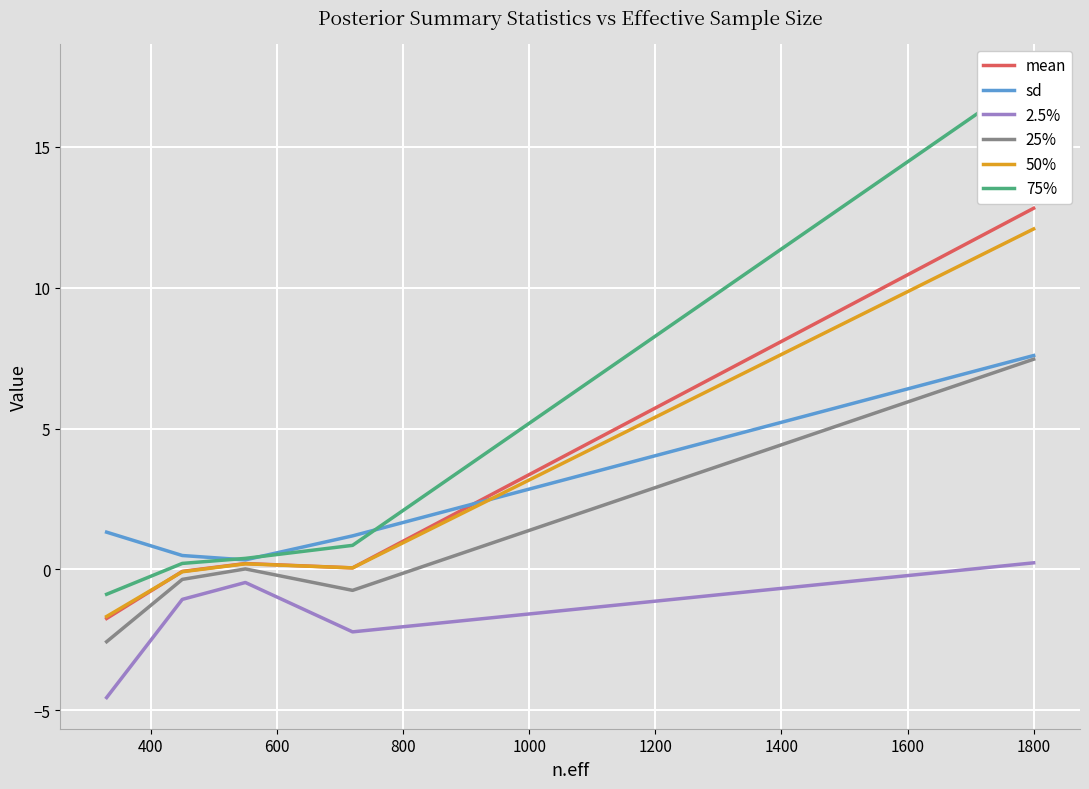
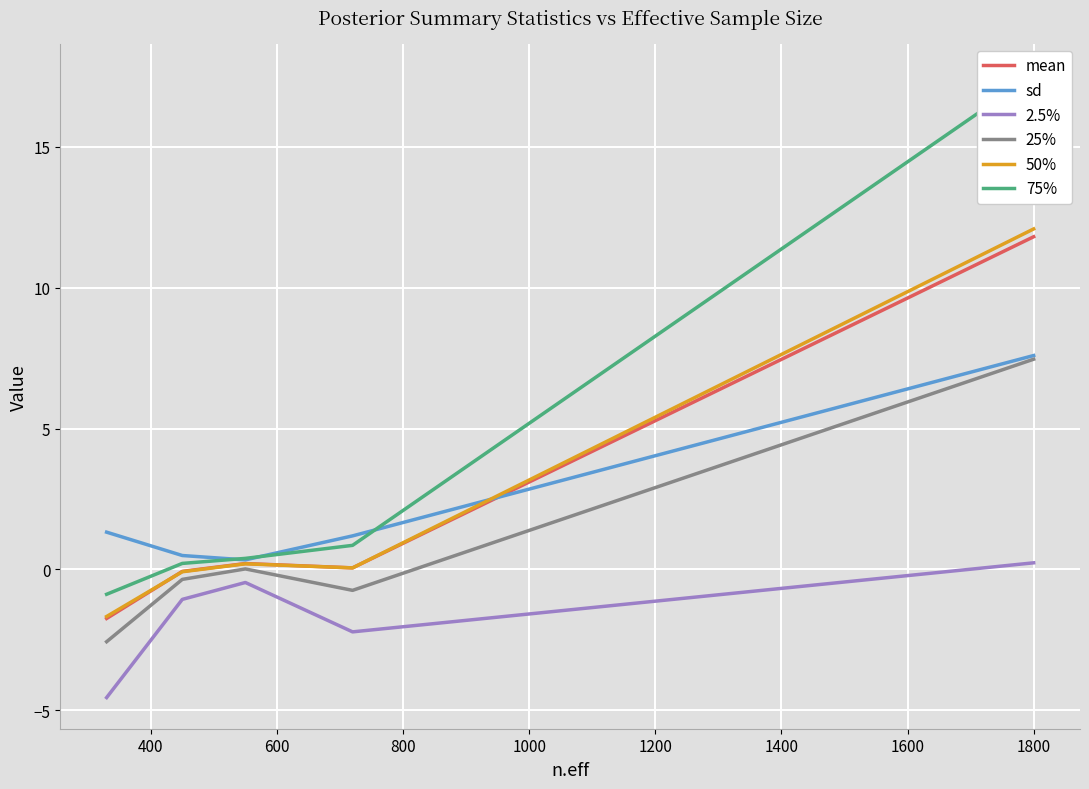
  {
    "mean": {
-     "1800": 12.8
+     "1800": 11.8
    },
    "sd": {
      "1800": 7.6
    },
    "2.5%": {
      "1800": 0.2
    },
    "25%": {
      "1800": 7.5
    },
    "50%": {
      "1800": 12.1
    }
  }
